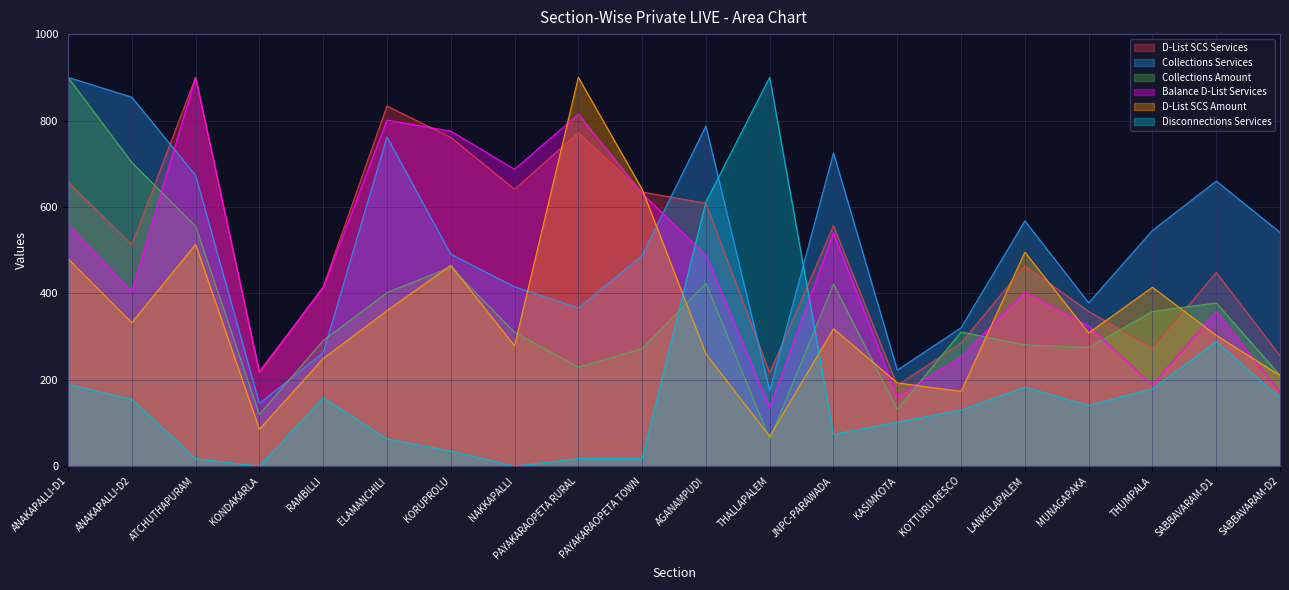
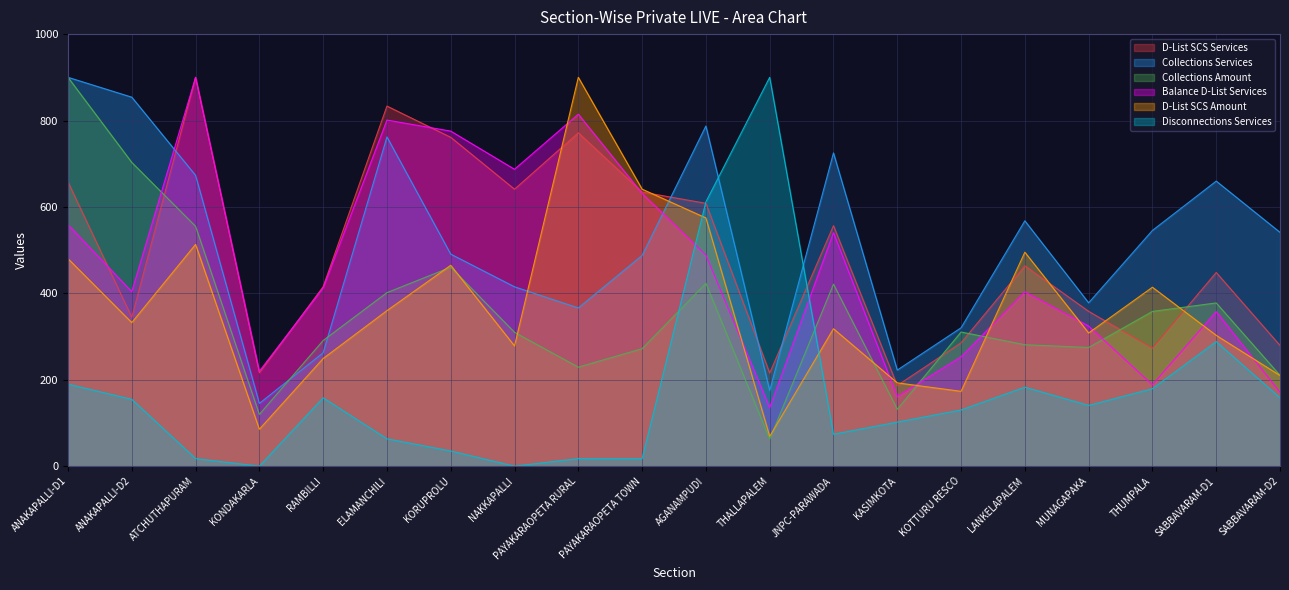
  {
    "D-List SCS Services": {
      "ANAKAPALLI-D1": 660,
-     "ANAKAPALLI-D2": 510,
+     "ANAKAPALLI-D2": 340,
      "ELAMANCHILI": 830,
      "KORUPROLU": 760,
      "NAKKAPALLI": 640,
      "PAYAKARAOPETA RURAL": 770,
      "THALLAPALEM": 220,
      "JNPC-PARAWADA": 560,
      "KASIMKOTA": 190,
      "KOTTURU RESCO": 290,
      "LANKELAPALEM": 460,
      "MUNAGAPAKA": 360,
      "THUMPALA": 270,
      "SABBAVARAM-D1": 450,
-     "SABBAVARAM-D2": 260
+     "SABBAVARAM-D2": 280
    },
    "Collections Amount": {
      "ANAKAPALLI-D2": 700,
      "ATCHUTHAPURAM": 560,
      "KONDAKARLA": 120,
      "RAMBILLI": 290,
      "ELAMANCHILI": 400,
      "NAKKAPALLI": 310,
      "PAYAKARAOPETA RURAL": 230,
      "PAYAKARAOPETA TOWN": 270,
      "AGANAMPUDI": 420,
      "THALLAPALEM": 60,
      "JNPC-PARAWADA": 420,
      "KASIMKOTA": 130,
      "KOTTURU RESCO": 310,
      "LANKELAPALEM": 280,
      "MUNAGAPAKA": 270,
      "THUMPALA": 360,
      "SABBAVARAM-D1": 380
    },
    "Balance D-List Services": {
      "ANAKAPALLI-D1": 560,
      "ANAKAPALLI-D2": 400,
      "ELAMANCHILI": 800,
      "KORUPROLU": 780,
      "NAKKAPALLI": 690,
      "PAYAKARAOPETA RURAL": 810,
      "AGANAMPUDI": 490,
      "THALLAPALEM": 140,
      "JNPC-PARAWADA": 540,
      "KASIMKOTA": 160,
      "KOTTURU RESCO": 250,
      "LANKELAPALEM": 400,
      "MUNAGAPAKA": 320,
      "THUMPALA": 190,
      "SABBAVARAM-D1": 360,
      "SABBAVARAM-D2": 170
    },
    "D-List SCS Amount": {
      "ANAKAPALLI-D1": 480,
      "ANAKAPALLI-D2": 330,
      "ATCHUTHAPURAM": 510,
      "KONDAKARLA": 90,
      "RAMBILLI": 250,
      "ELAMANCHILI": 360,
      "NAKKAPALLI": 280,
      "PAYAKARAOPETA RURAL": 900,
      "PAYAKARAOPETA TOWN": 640,
-     "AGANAMPUDI": 260,
+     "AGANAMPUDI": 570,
      "THALLAPALEM": 70,
      "JNPC-PARAWADA": 320,
      "KASIMKOTA": 190,
      "KOTTURU RESCO": 170,
      "LANKELAPALEM": 500,
      "MUNAGAPAKA": 310,
      "THUMPALA": 410,
      "SABBAVARAM-D1": 300
    }
  }
